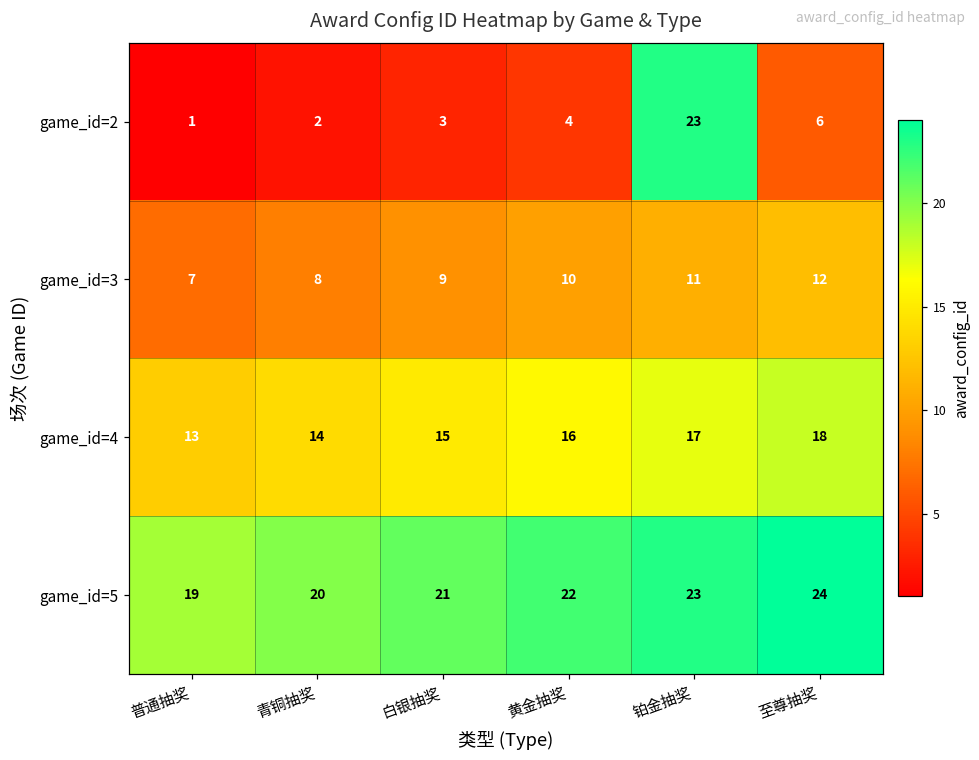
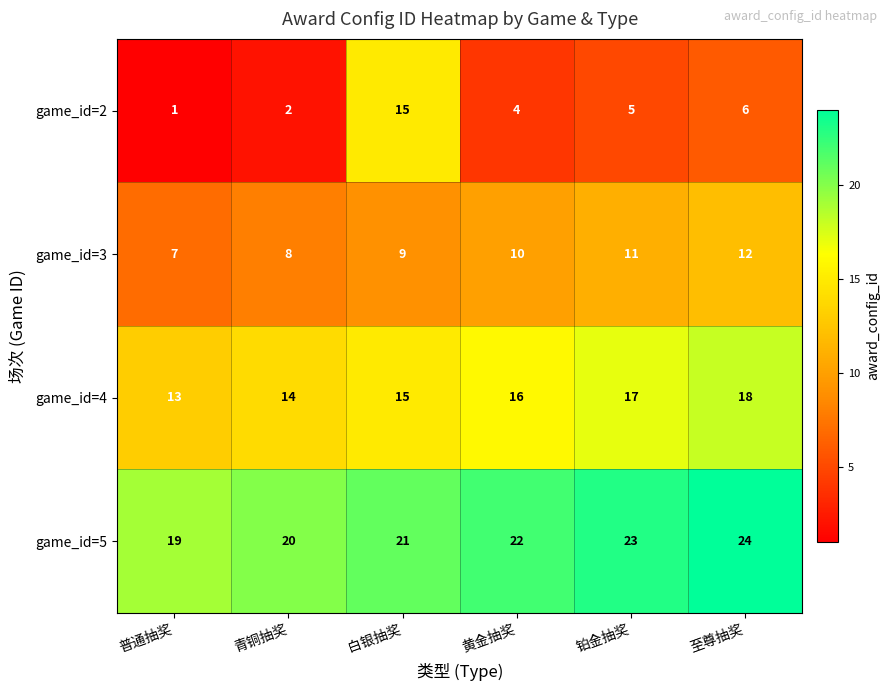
  {
    "game_id=2": {
      "普通抽奖": 1,
      "青铜抽奖": 2,
-     "白银抽奖": 3,
+     "白银抽奖": 15,
      "黄金抽奖": 4,
-     "铂金抽奖": 23,
+     "铂金抽奖": 5,
      "至尊抽奖": 6
    },
    "game_id=3": {
      "普通抽奖": 7,
      "青铜抽奖": 8,
      "白银抽奖": 9,
      "黄金抽奖": 10,
      "铂金抽奖": 11,
      "至尊抽奖": 12
    },
    "game_id=4": {
      "普通抽奖": 13,
      "青铜抽奖": 14,
      "白银抽奖": 15,
      "黄金抽奖": 16,
      "铂金抽奖": 17,
      "至尊抽奖": 18
    },
    "game_id=5": {
      "普通抽奖": 19,
      "青铜抽奖": 20,
      "白银抽奖": 21,
      "黄金抽奖": 22,
      "铂金抽奖": 23,
      "至尊抽奖": 24
    }
  }
